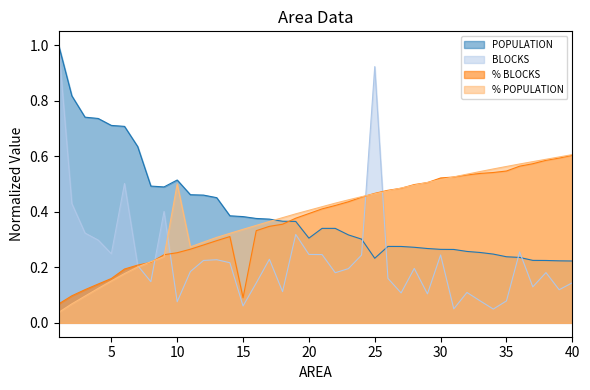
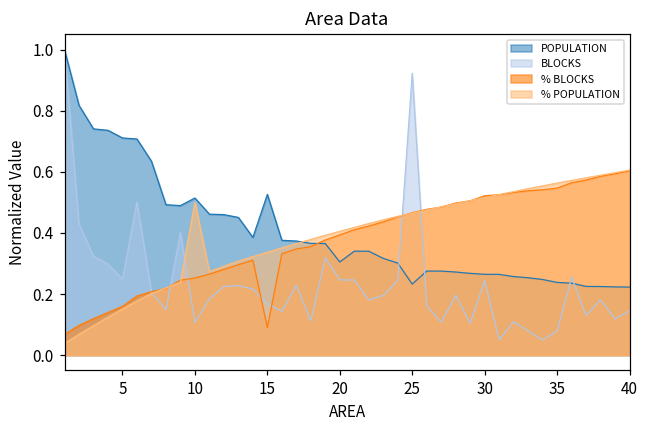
  {
    "POPULATION": {
      "5": 0.71,
      "10": 0.51,
-     "15": 0.38,
+     "15": 0.53,
      "20": 0.31,
      "25": 0.23,
      "30": 0.26,
      "35": 0.24,
      "40": 0.22
    },
    "BLOCKS": {
      "5": 0.25,
-     "10": 0.08,
-     "15": 0.06,
+     "10": 0.11,
+     "15": 0.17,
      "20": 0.25,
      "25": 0.92,
      "30": 0.24,
      "35": 0.08,
      "40": 0.14
    },
    "% BLOCKS": {
      "10": 0.25,
      "15": 0.09,
      "20": 0.39,
      "35": 0.55
    },
    "% POPULATION": {
      "10": 0.50,
      "15": 0.34,
      "20": 0.41,
      "35": 0.56
    }
  }
